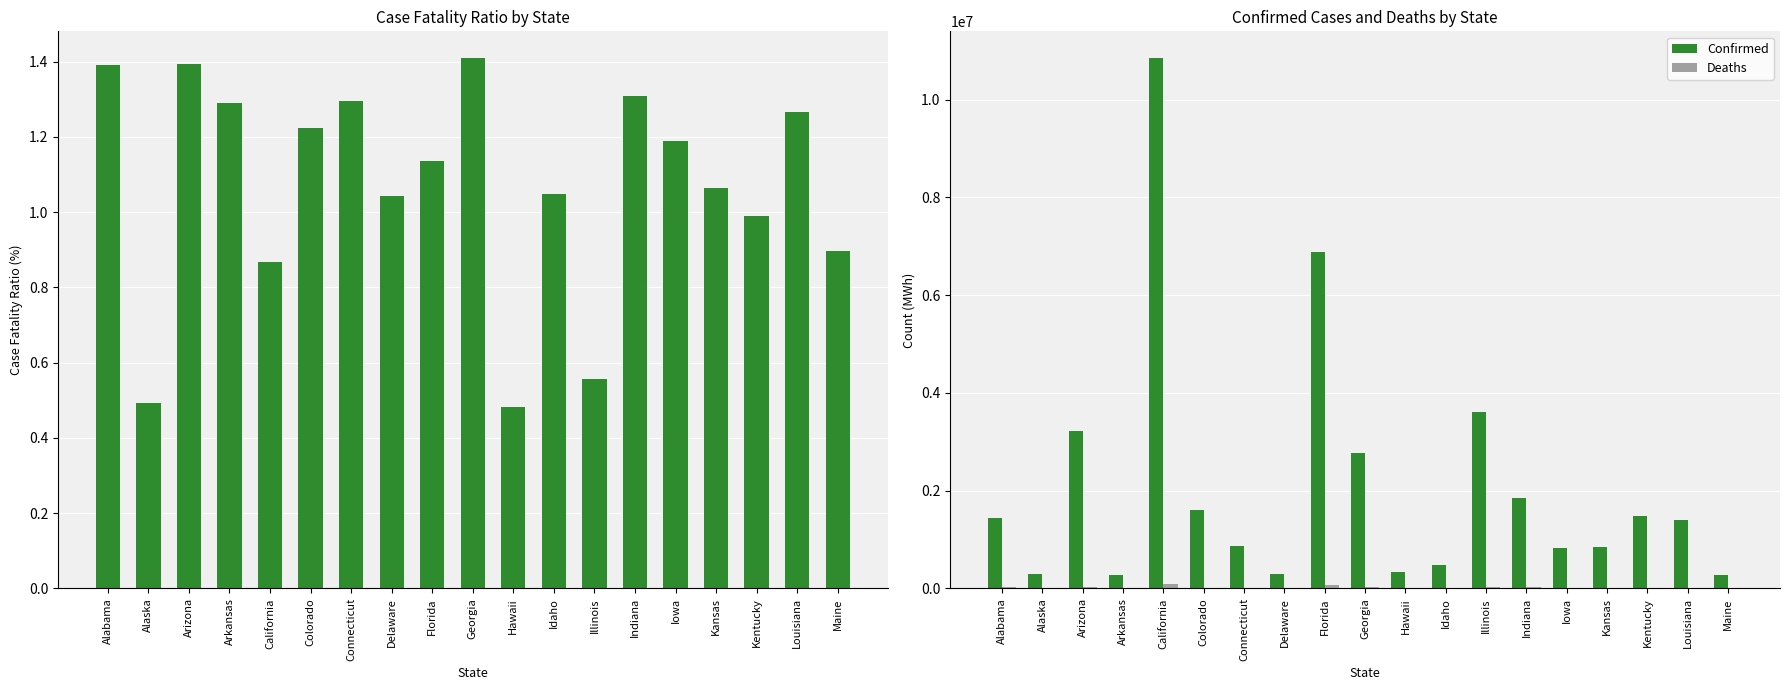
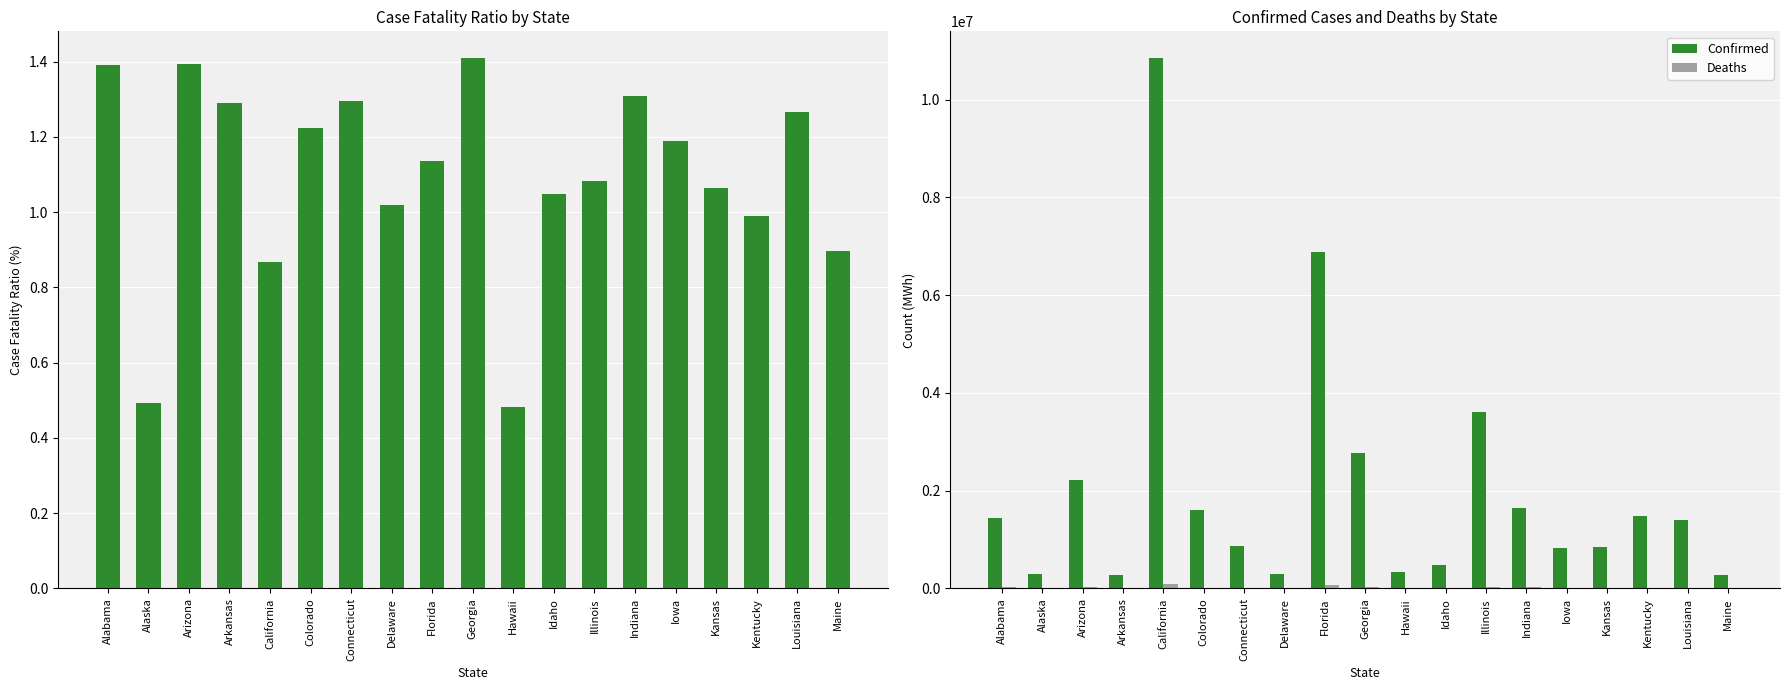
  {
    "Case Fatality Ratio by State": {
      "Alabama": 1.39,
      "Alaska": 0.49,
      "Arizona": 1.39,
      "Arkansas": 1.29,
      "California": 0.87,
      "Colorado": 1.22,
      "Connecticut": 1.30,
-     "Delaware": 1.04,
+     "Delaware": 1.02,
      "Florida": 1.14,
      "Georgia": 1.41,
      "Hawaii": 0.48,
      "Idaho": 1.05,
-     "Illinois": 0.56,
+     "Illinois": 1.08,
      "Indiana": 1.31,
      "Iowa": 1.19,
      "Kansas": 1.07,
      "Kentucky": 0.99,
      "Louisiana": 1.27,
      "Maine": 0.90
    },
    "Confirmed Cases and Deaths by State": {
      "Confirmed": {
        "Alabama": 1400000,
        "Alaska": 300000,
-       "Arizona": 3200000,
+       "Arizona": 2200000,
        "Arkansas": 300000,
        "California": 10900000,
        "Colorado": 1600000,
        "Connecticut": 900000,
        "Delaware": 300000,
        "Florida": 6900000,
        "Georgia": 2800000,
        "Hawaii": 300000,
        "Idaho": 500000,
        "Illinois": 3600000,
-       "Indiana": 1800000,
+       "Indiana": 1700000,
        "Iowa": 800000,
        "Kansas": 800000,
        "Kentucky": 1500000,
        "Louisiana": 1400000,
        "Maine": 300000
      },
      "Deaths": {
        "California": 100000,
        "Florida": 100000
      }
    }
  }
